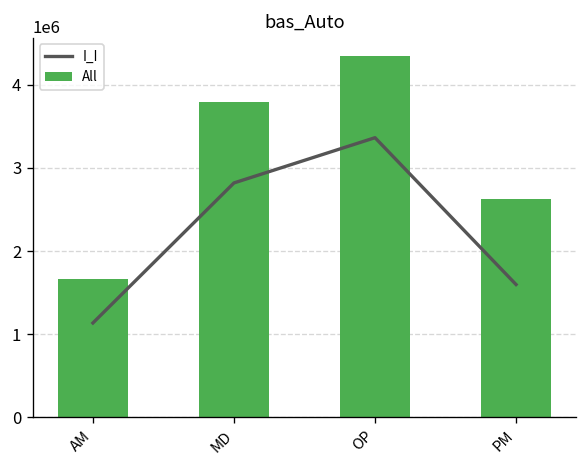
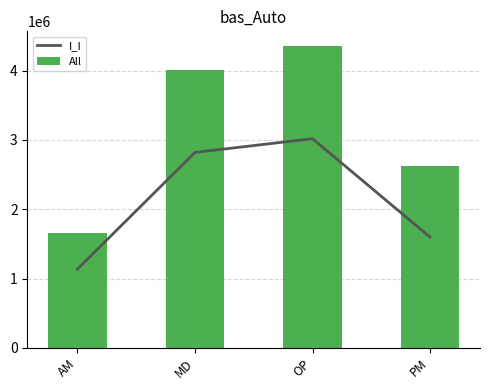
  {
    "I_I": {
      "AM": 1100000,
      "MD": 2800000,
-     "OP": 3400000,
+     "OP": 3000000,
      "PM": 1600000
    },
    "All": {
      "AM": 1700000,
-     "MD": 3800000,
+     "MD": 4000000,
      "OP": 4300000,
      "PM": 2600000
    }
  }
